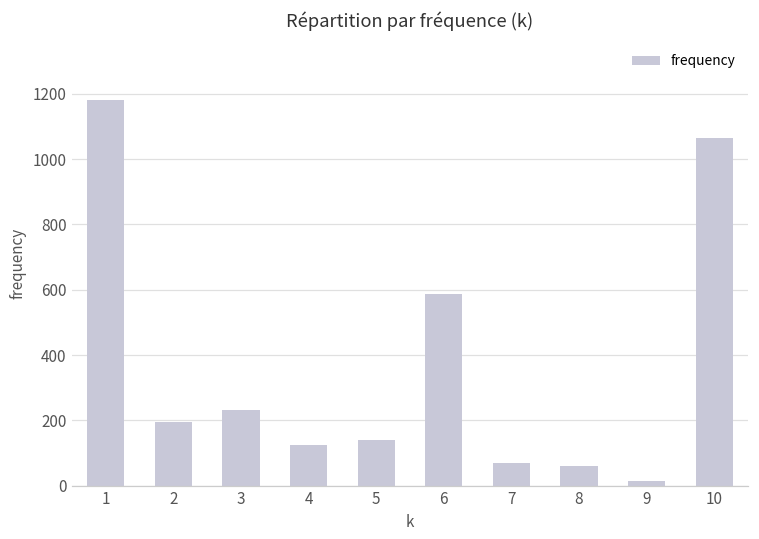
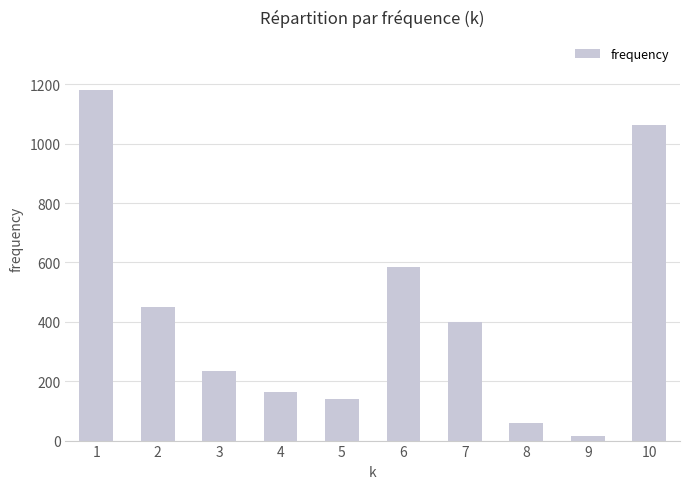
  {
    "1": 1180,
-   "2": 190,
+   "2": 450,
    "3": 230,
-   "4": 120,
+   "4": 160,
    "5": 140,
    "6": 590,
-   "7": 70,
+   "7": 400,
    "8": 60,
    "9": 10,
    "10": 1060
  }
